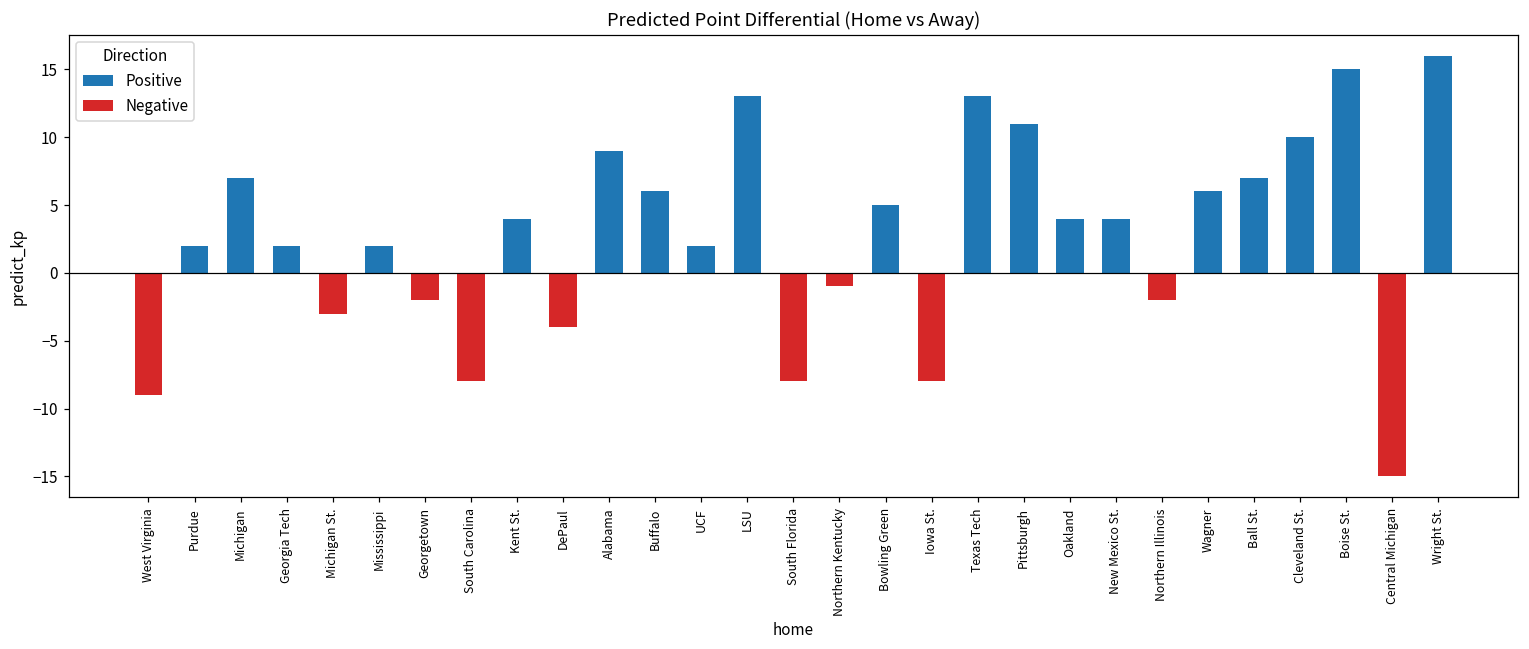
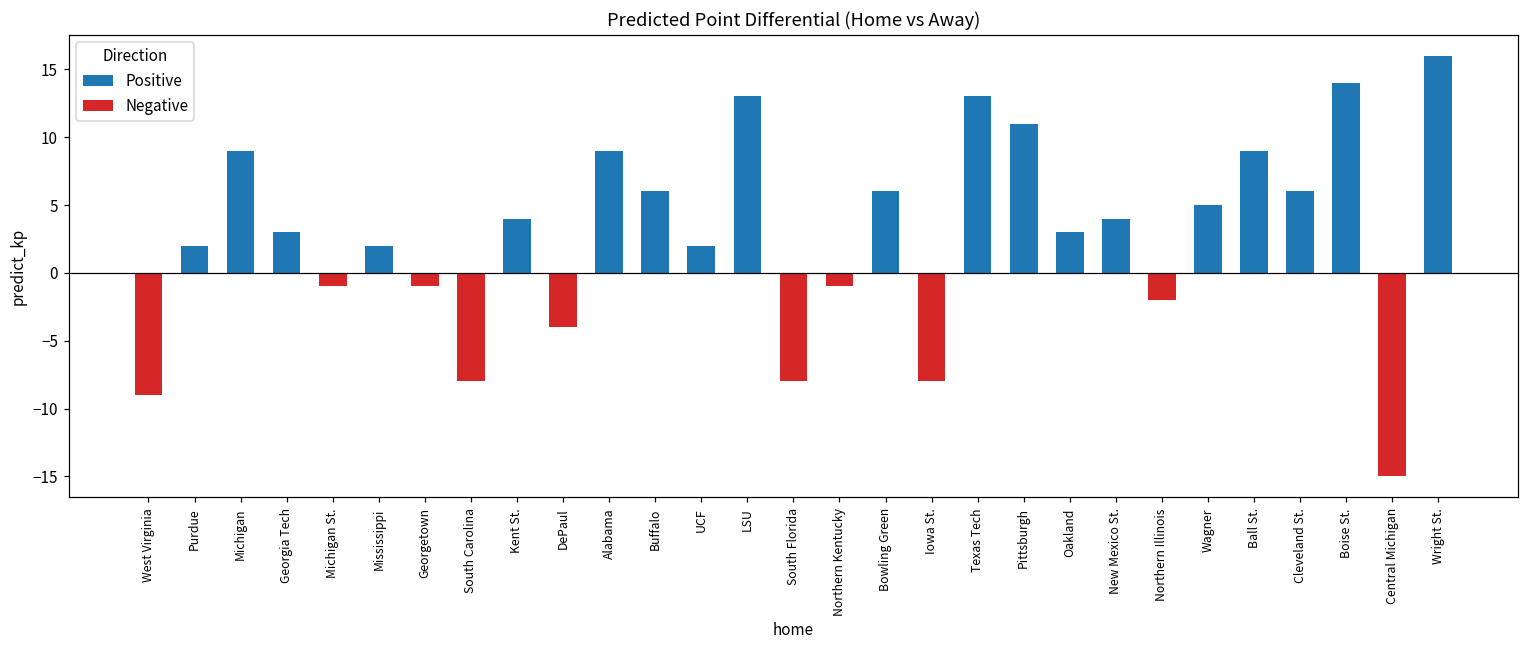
  {
    "Positive": {
      "West Virginia": 0,
      "Purdue": 2,
-     "Michigan": 7,
-     "Georgia Tech": 2,
+     "Michigan": 9,
+     "Georgia Tech": 3,
      "Michigan St.": 0,
      "Mississippi": 2,
      "Georgetown": 0,
      "South Carolina": 0,
      "Kent St.": 4,
      "DePaul": 0,
      "Alabama": 9,
      "Buffalo": 6,
      "UCF": 2,
      "LSU": 13,
      "South Florida": 0,
      "Northern Kentucky": 0,
-     "Bowling Green": 5,
+     "Bowling Green": 6,
      "Iowa St.": 0,
      "Texas Tech": 13,
      "Pittsburgh": 11,
-     "Oakland": 4,
+     "Oakland": 3,
      "New Mexico St.": 4,
      "Northern Illinois": 0,
-     "Wagner": 6,
-     "Ball St.": 7,
-     "Cleveland St.": 10,
-     "Boise St.": 15,
+     "Wagner": 5,
+     "Ball St.": 9,
+     "Cleveland St.": 6,
+     "Boise St.": 14,
      "Central Michigan": 0,
      "Wright St.": 16
    },
    "Negative": {
      "West Virginia": -9,
      "Purdue": 0,
      "Michigan": 0,
      "Georgia Tech": 0,
-     "Michigan St.": -3,
+     "Michigan St.": -1,
      "Mississippi": 0,
-     "Georgetown": -2,
+     "Georgetown": -1,
      "South Carolina": -8,
      "Kent St.": 0,
      "DePaul": -4,
      "Alabama": 0,
      "Buffalo": 0,
      "UCF": 0,
      "LSU": 0,
      "South Florida": -8,
      "Northern Kentucky": -1,
      "Bowling Green": 0,
      "Iowa St.": -8,
      "Texas Tech": 0,
      "Pittsburgh": 0,
      "Oakland": 0,
      "New Mexico St.": 0,
      "Northern Illinois": -2,
      "Wagner": 0,
      "Ball St.": 0,
      "Cleveland St.": 0,
      "Boise St.": 0,
      "Central Michigan": -15,
      "Wright St.": 0
    }
  }
